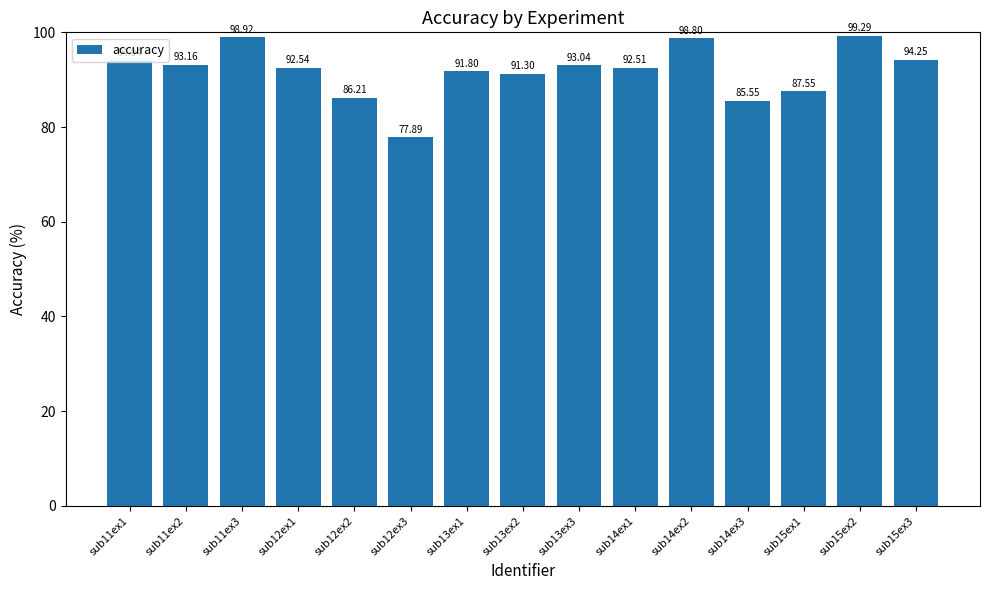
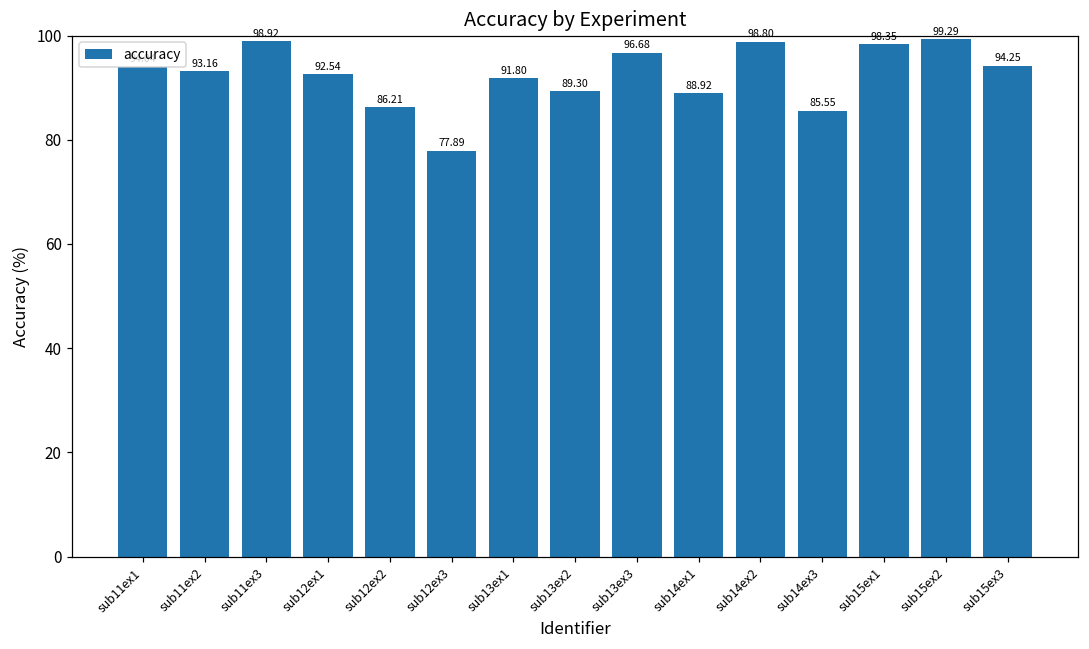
  {
    "sub11ex2": 93.16,
    "sub11ex3": 98.92,
    "sub12ex1": 92.54,
    "sub12ex2": 86.21,
    "sub12ex3": 77.89,
    "sub13ex1": 91.80,
-   "sub13ex2": 91.30,
-   "sub13ex3": 93.04,
-   "sub14ex1": 92.51,
+   "sub13ex2": 89.30,
+   "sub13ex3": 96.68,
+   "sub14ex1": 88.92,
    "sub14ex2": 98.80,
    "sub14ex3": 85.55,
-   "sub15ex1": 87.55,
+   "sub15ex1": 98.35,
    "sub15ex2": 99.29,
    "sub15ex3": 94.25
  }
